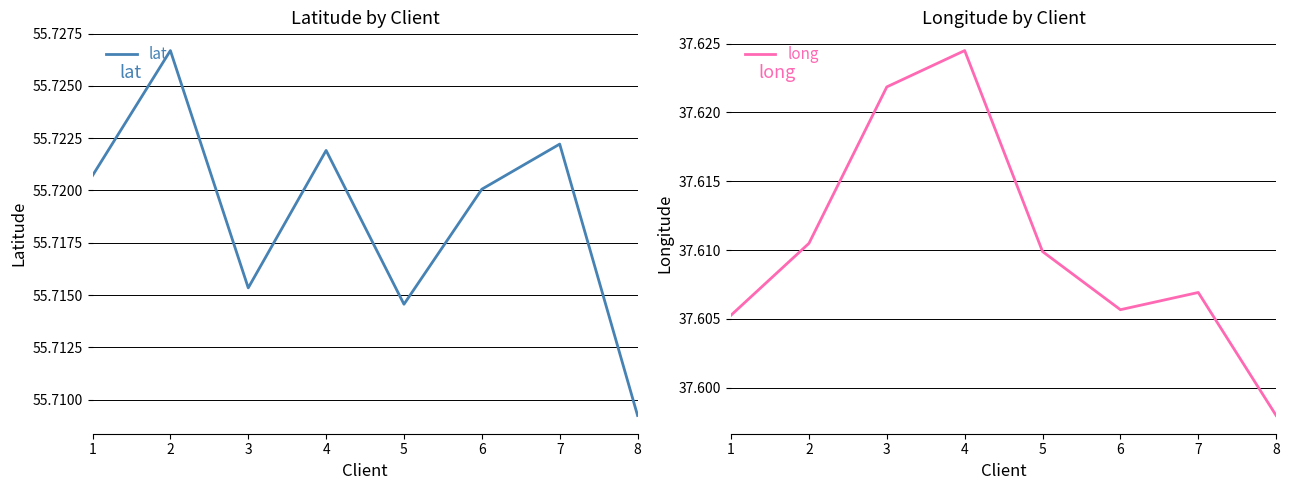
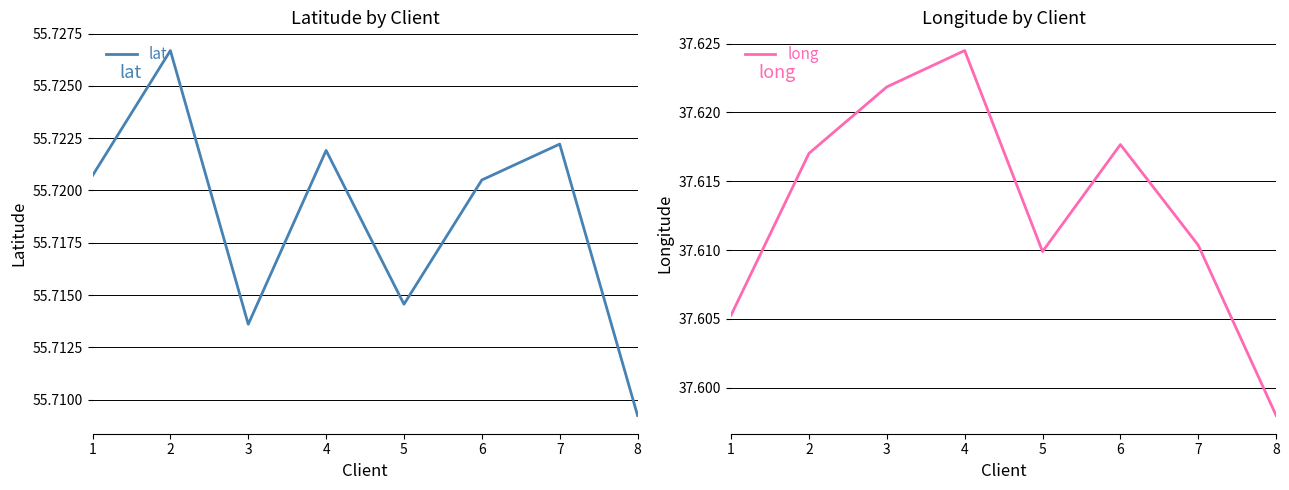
  {
    "Latitude by Client": {
      "1": 55.7207,
      "2": 55.7267,
-     "3": 55.7153,
+     "3": 55.7136,
      "4": 55.7219,
      "5": 55.7146,
-     "6": 55.7201,
+     "6": 55.7205,
      "7": 55.7222,
      "8": 55.7092
    },
    "Longitude by Client": {
      "1": 37.6053,
-     "2": 37.6105,
+     "2": 37.6170,
      "3": 37.6219,
      "4": 37.6245,
      "5": 37.6099,
-     "6": 37.6057,
-     "7": 37.6069,
+     "6": 37.6177,
+     "7": 37.6104,
      "8": 37.5980
    }
  }
